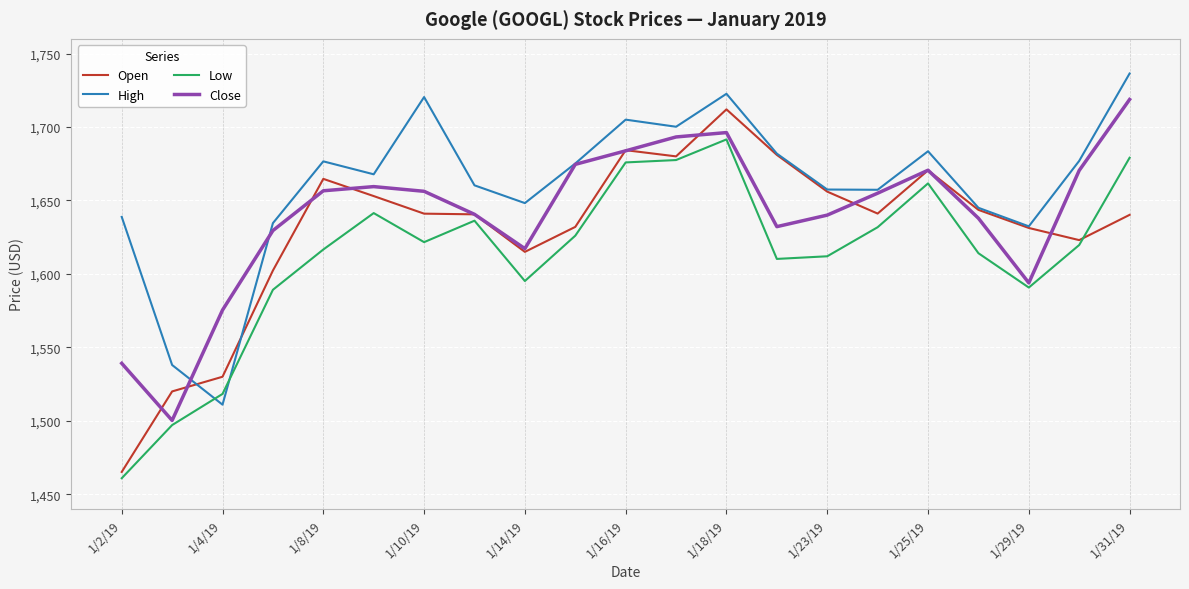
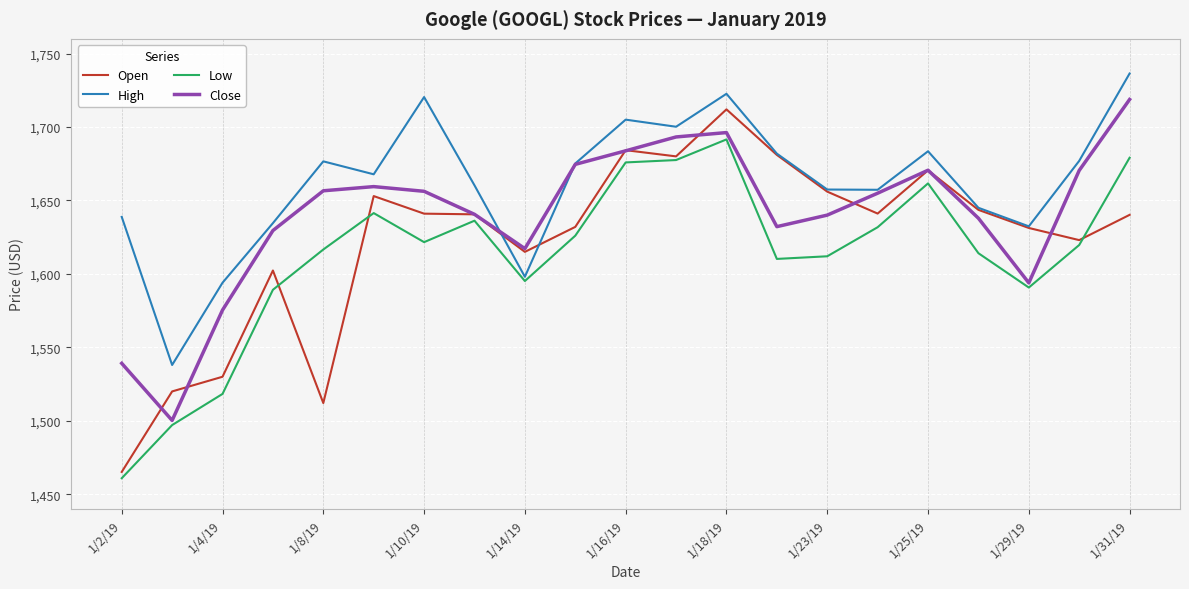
  {
    "Open": {
      "1/2/19": "1,465",
      "1/4/19": "1,530",
-     "1/8/19": "1,665",
+     "1/8/19": "1,512",
      "1/10/19": "1,641",
      "1/14/19": "1,615",
      "1/18/19": "1,712",
      "1/31/19": "1,640"
    },
    "High": {
      "1/2/19": "1,639",
-     "1/4/19": "1,511",
+     "1/4/19": "1,594",
      "1/8/19": "1,677",
      "1/10/19": "1,720",
-     "1/14/19": "1,648",
+     "1/14/19": "1,598",
      "1/16/19": "1,705",
      "1/18/19": "1,723",
      "1/25/19": "1,683",
      "1/31/19": "1,736"
    },
    "Low": {
      "1/2/19": "1,461",
      "1/4/19": "1,518",
      "1/8/19": "1,617",
      "1/10/19": "1,622",
      "1/14/19": "1,595",
      "1/16/19": "1,676",
      "1/18/19": "1,692",
      "1/23/19": "1,612",
      "1/25/19": "1,662",
      "1/29/19": "1,591",
      "1/31/19": "1,679"
    },
    "Close": {
      "1/2/19": "1,539",
      "1/4/19": "1,575",
      "1/8/19": "1,657",
      "1/10/19": "1,656",
      "1/14/19": "1,617",
      "1/18/19": "1,696",
      "1/23/19": "1,640",
      "1/29/19": "1,594",
      "1/31/19": "1,719"
    }
  }
